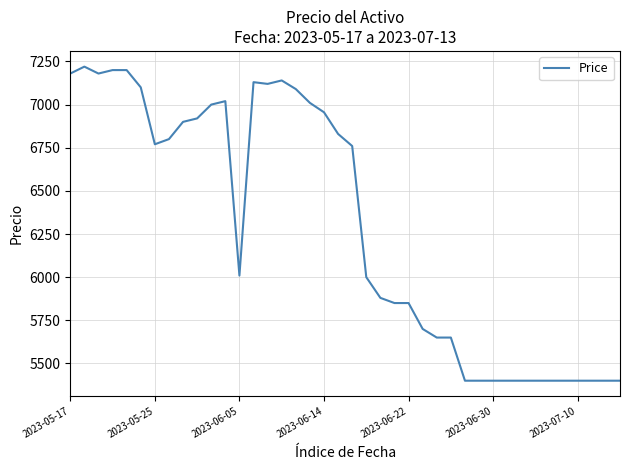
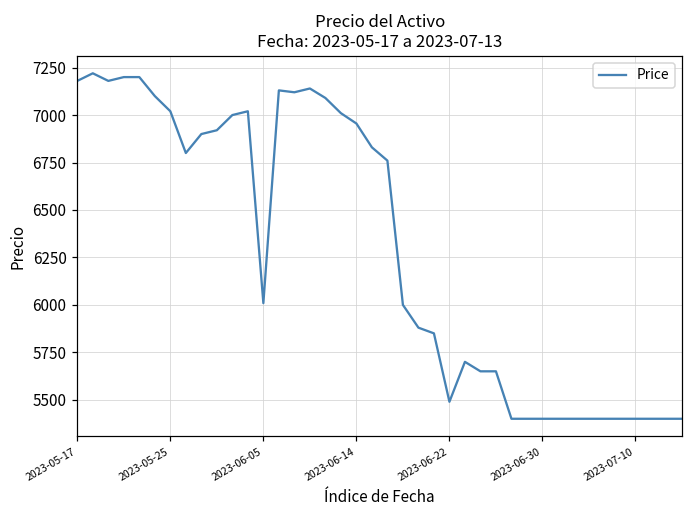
  {
    "2023-05-17": 7180,
-   "2023-05-25": 6770,
+   "2023-05-25": 7020,
    "2023-06-05": 6010,
    "2023-06-14": 6960,
-   "2023-06-22": 5850,
+   "2023-06-22": 5490,
    "2023-06-30": 5400,
    "2023-07-10": 5400
  }
